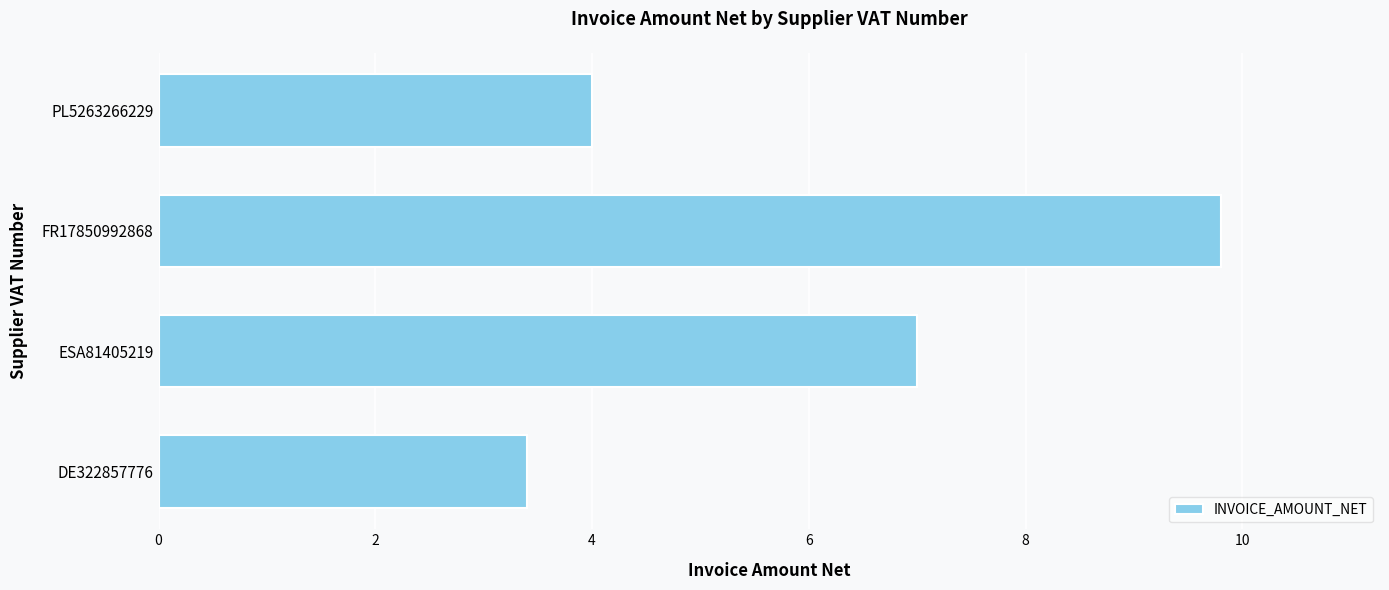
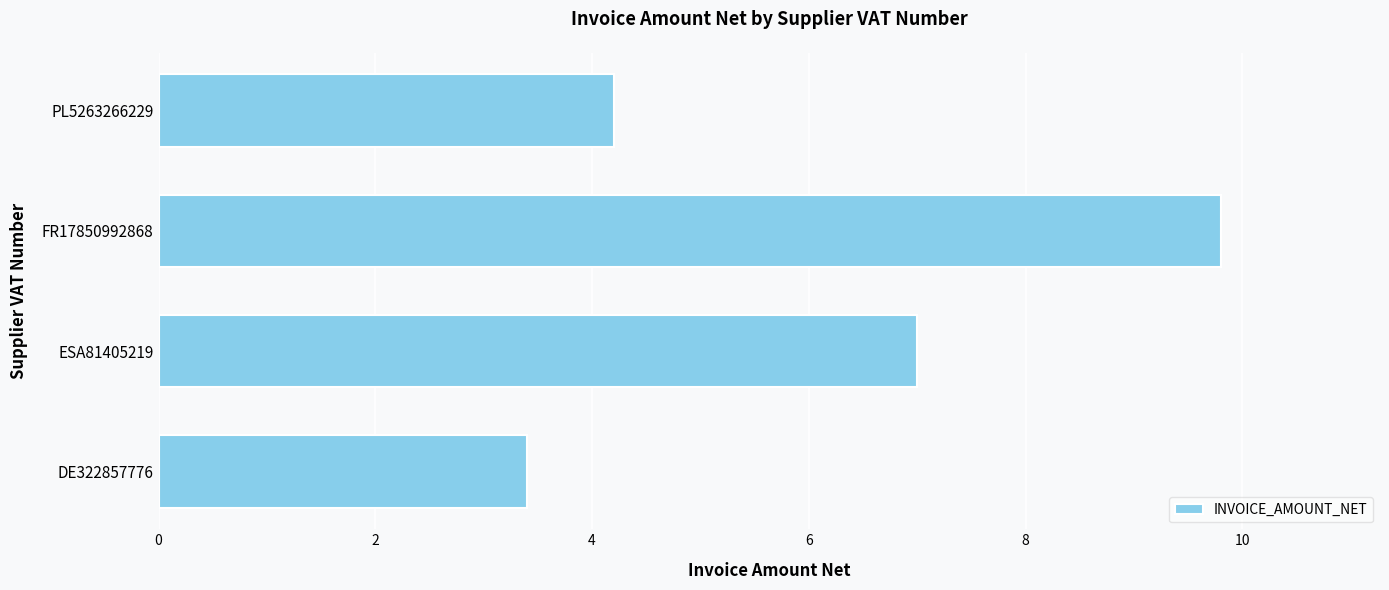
  {
-   "PL5263266229": 4.0,
+   "PL5263266229": 4.2,
    "FR17850992868": 9.8,
    "ESA81405219": 7.0,
    "DE322857776": 3.4
  }
